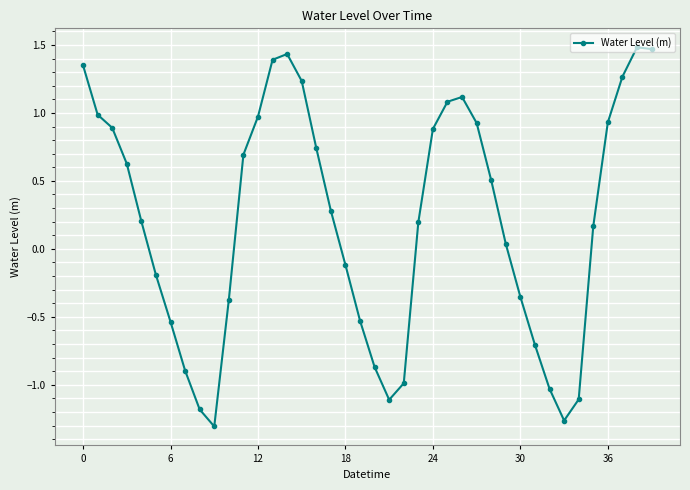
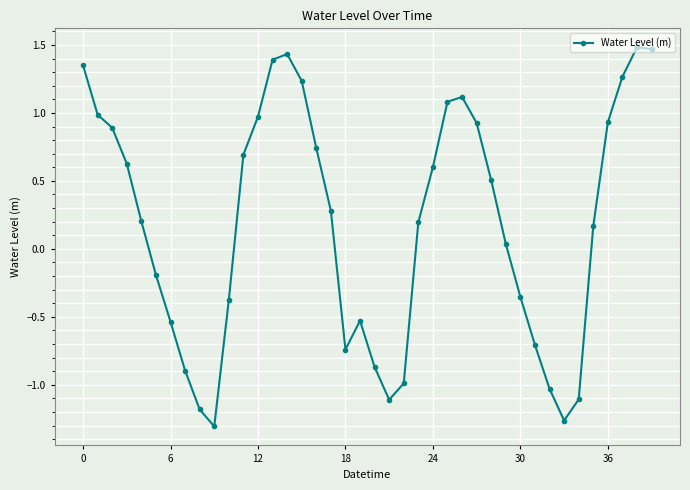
  {
    "0": 1.35,
    "6": -0.54,
    "12": 0.97,
-   "18": -0.12,
-   "24": 0.88,
+   "18": -0.74,
+   "24": 0.60,
    "30": -0.35,
    "36": 0.93
  }
